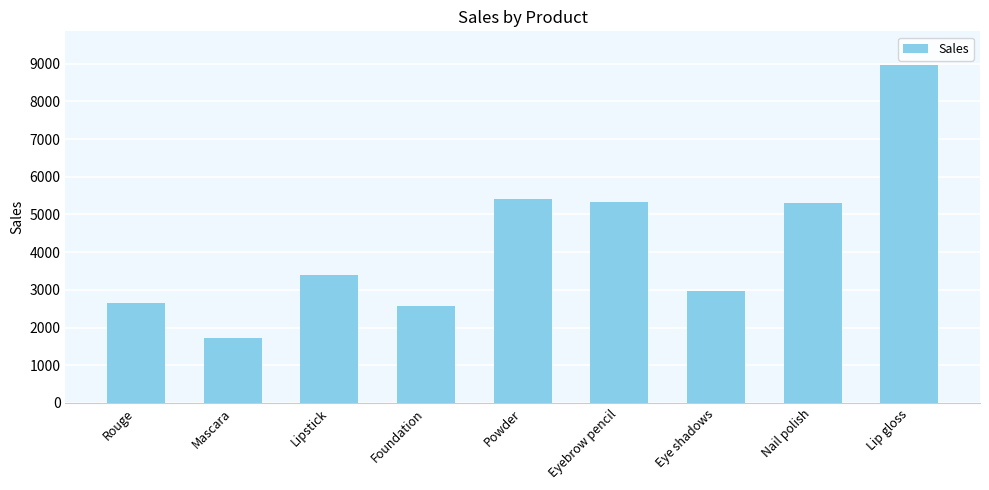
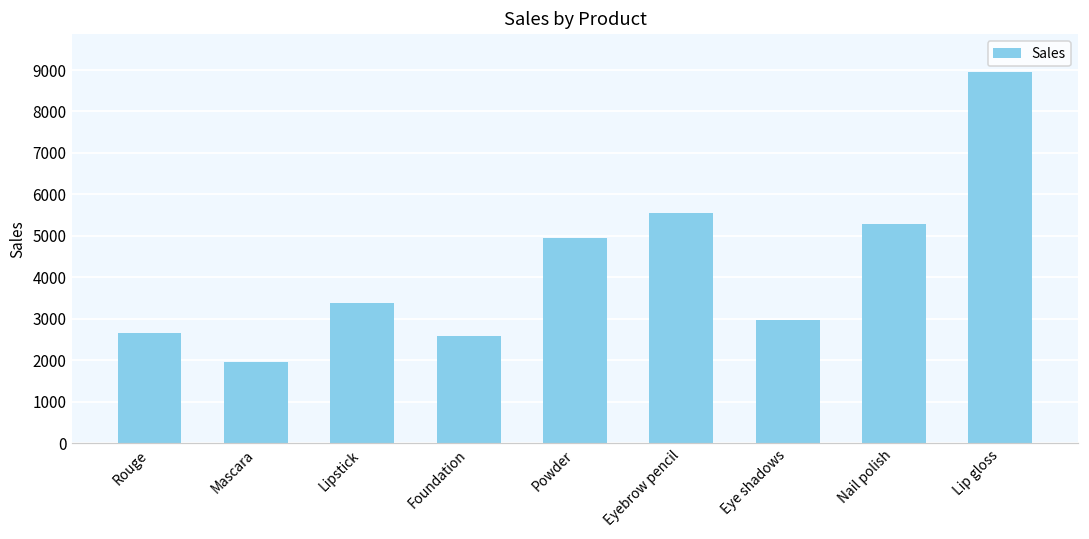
  {
    "Rouge": 2600,
-   "Mascara": 1700,
+   "Mascara": 2000,
    "Lipstick": 3400,
    "Foundation": 2600,
-   "Powder": 5400,
-   "Eyebrow pencil": 5300,
+   "Powder": 4900,
+   "Eyebrow pencil": 5600,
    "Eye shadows": 3000,
    "Nail polish": 5300,
    "Lip gloss": 9000
  }
